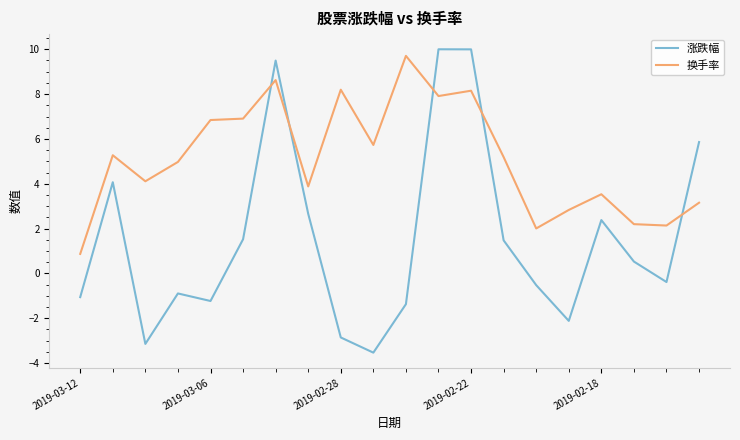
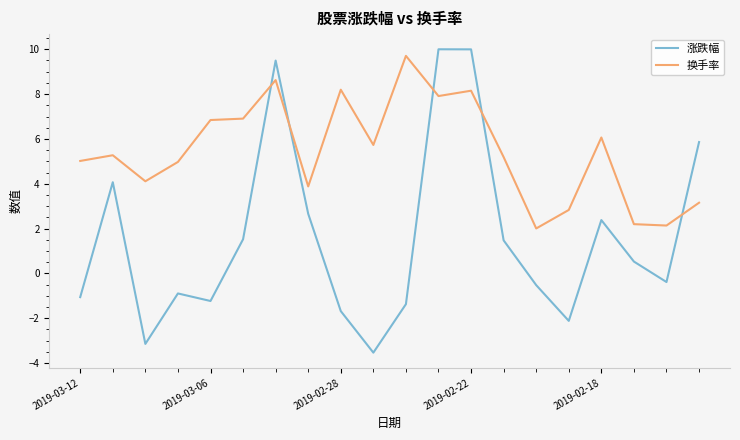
  {
    "涨跌幅": {
      "2019-03-12": -1.1,
      "2019-03-06": -1.2,
-     "2019-02-28": -2.9,
+     "2019-02-28": -1.7,
      "2019-02-22": 10.0,
      "2019-02-18": 2.4
    },
    "换手率": {
-     "2019-03-12": 0.9,
+     "2019-03-12": 5.0,
      "2019-03-06": 6.8,
      "2019-02-28": 8.2,
      "2019-02-22": 8.2,
-     "2019-02-18": 3.5
+     "2019-02-18": 6.1
    }
  }
